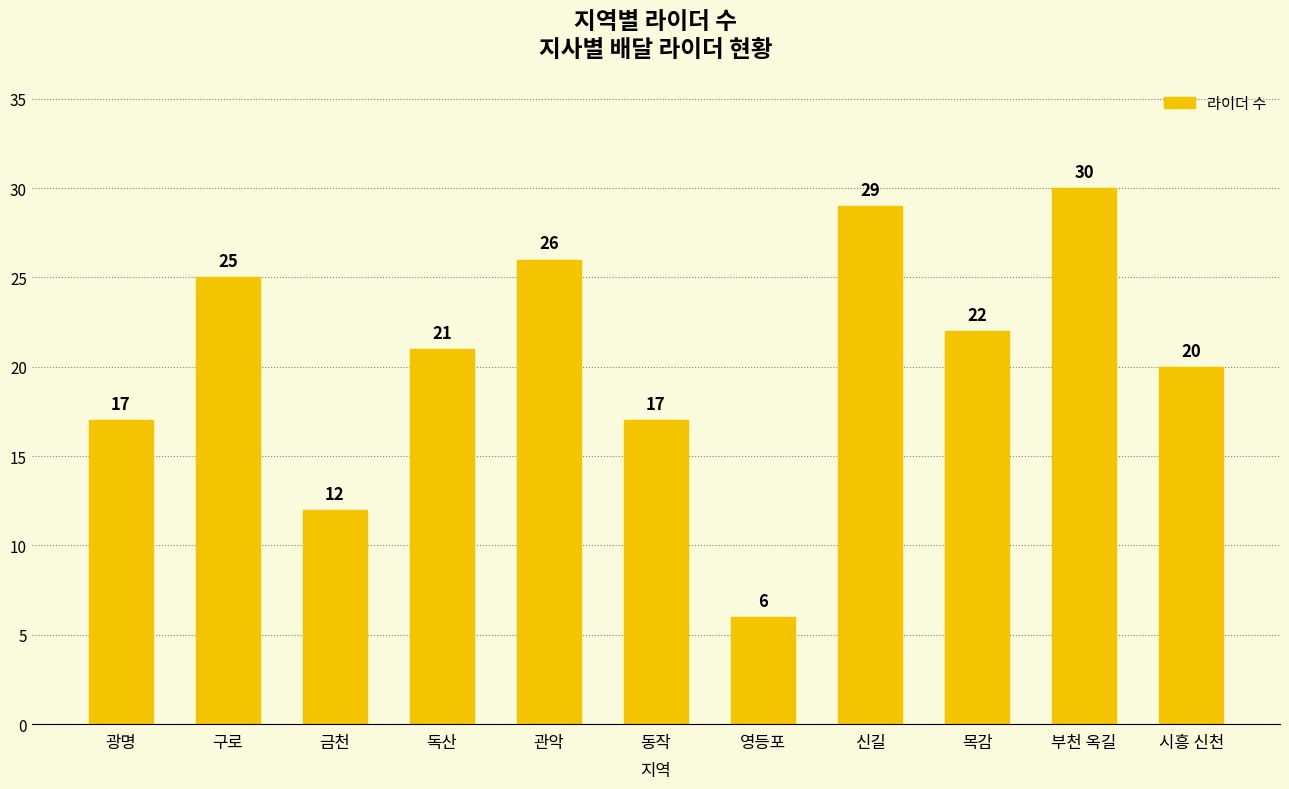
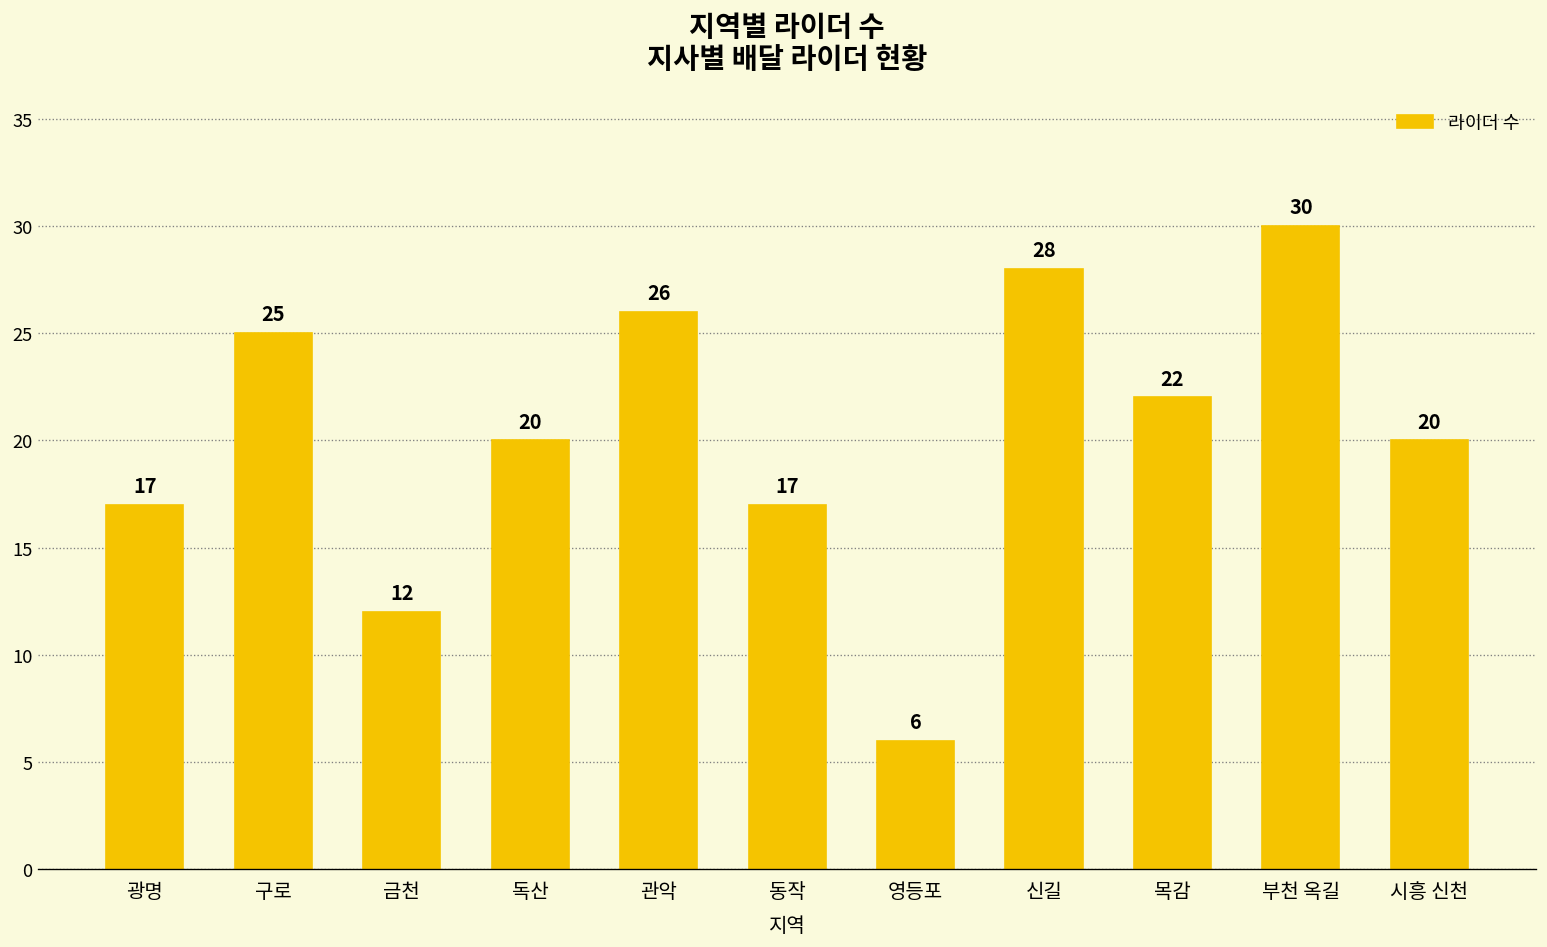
  {
    "광명": 17,
    "구로": 25,
    "금천": 12,
-   "독산": 21,
+   "독산": 20,
    "관악": 26,
    "동작": 17,
    "영등포": 6,
-   "신길": 29,
+   "신길": 28,
    "목감": 22,
    "부천 옥길": 30,
    "시흥 신천": 20
  }
